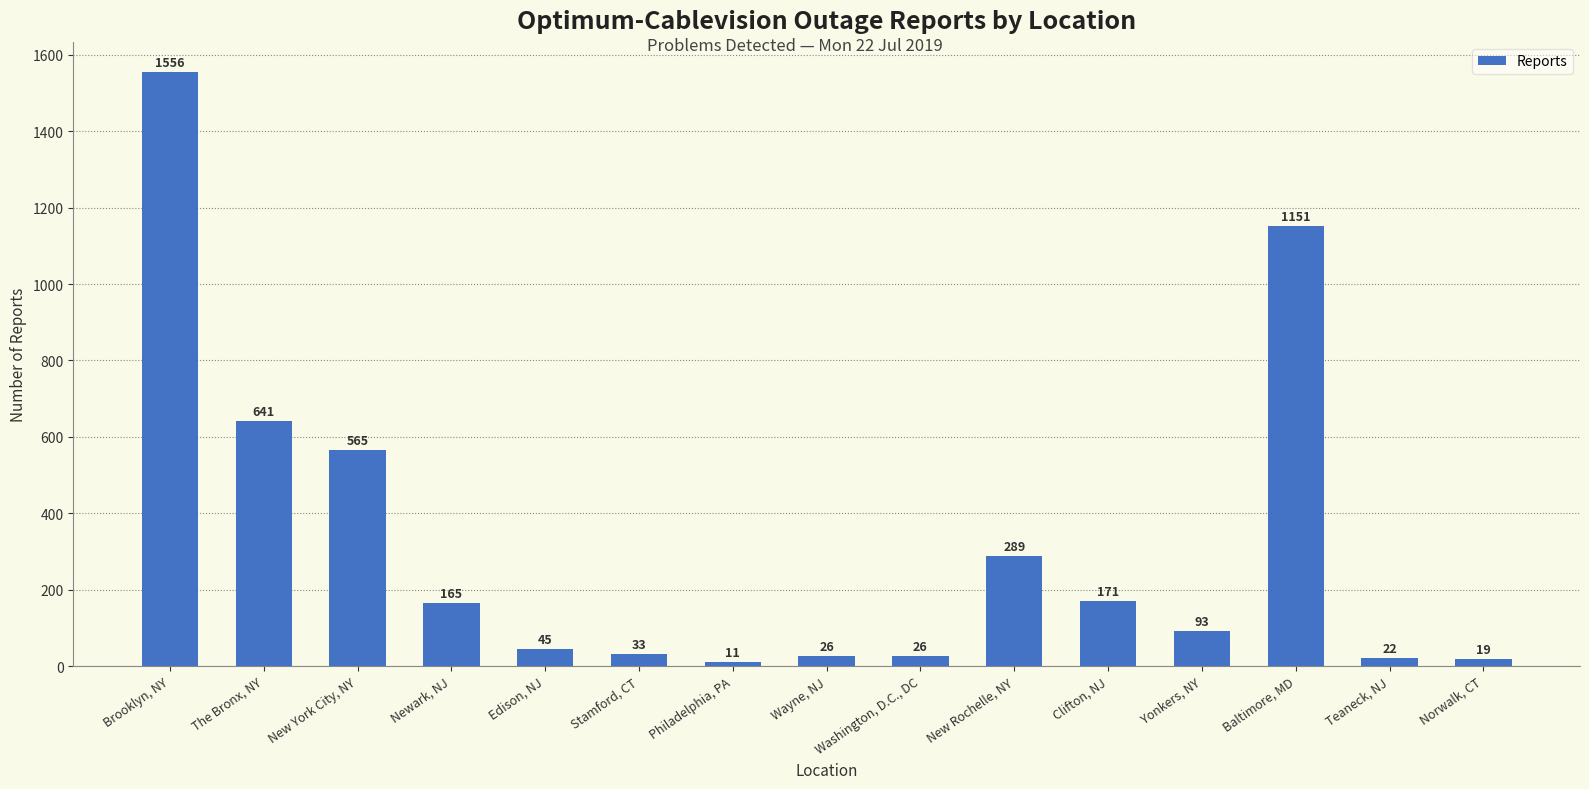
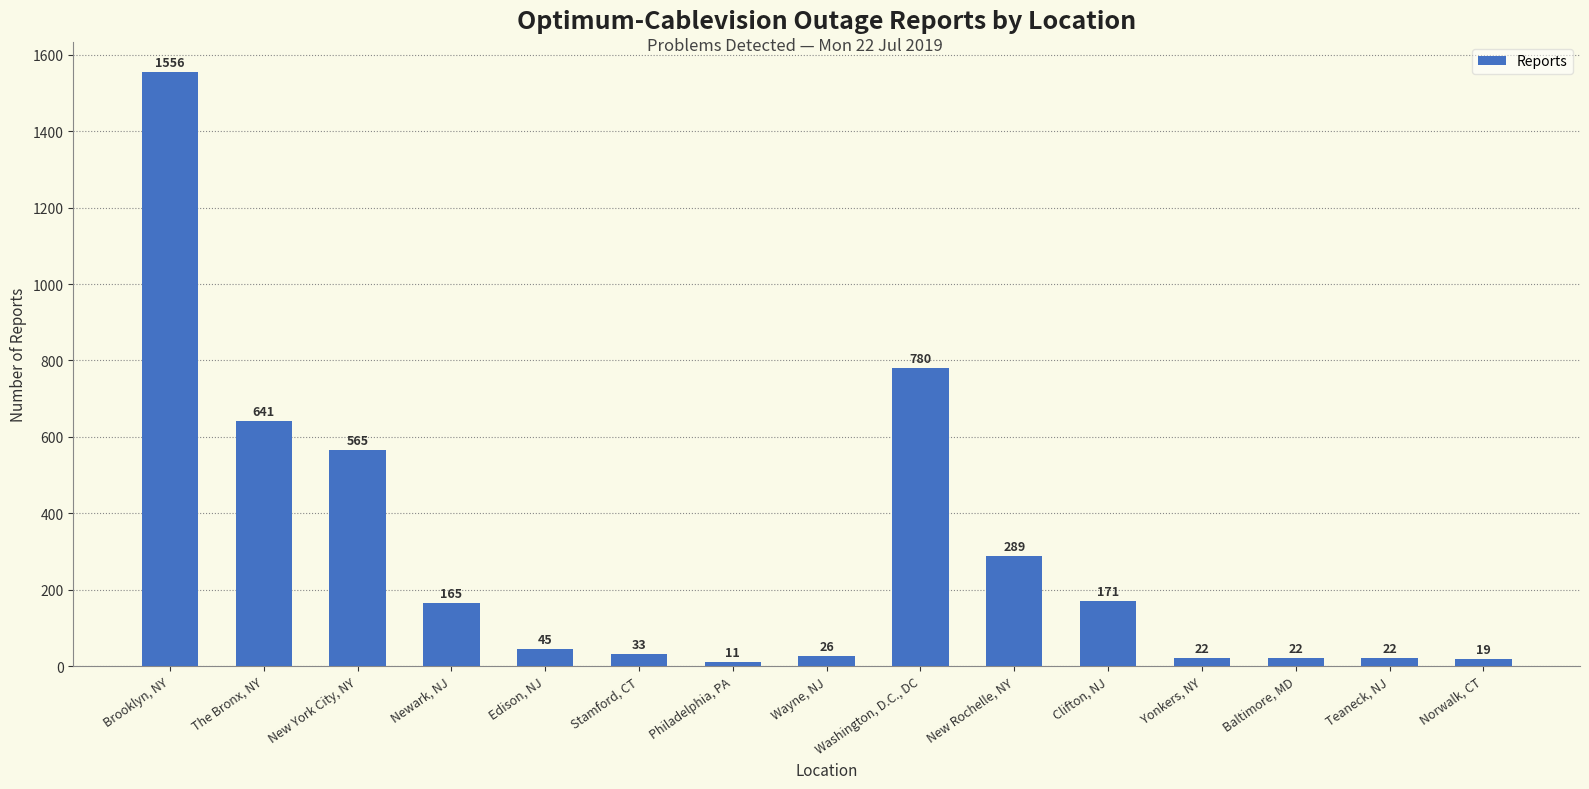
  {
    "Brooklyn, NY": 1556,
    "The Bronx, NY": 641,
    "New York City, NY": 565,
    "Newark, NJ": 165,
    "Edison, NJ": 45,
    "Stamford, CT": 33,
    "Philadelphia, PA": 11,
    "Wayne, NJ": 26,
-   "Washington, D.C., DC": 26,
+   "Washington, D.C., DC": 780,
    "New Rochelle, NY": 289,
    "Clifton, NJ": 171,
-   "Yonkers, NY": 93,
-   "Baltimore, MD": 1151,
+   "Yonkers, NY": 22,
+   "Baltimore, MD": 22,
    "Teaneck, NJ": 22,
    "Norwalk, CT": 19
  }
